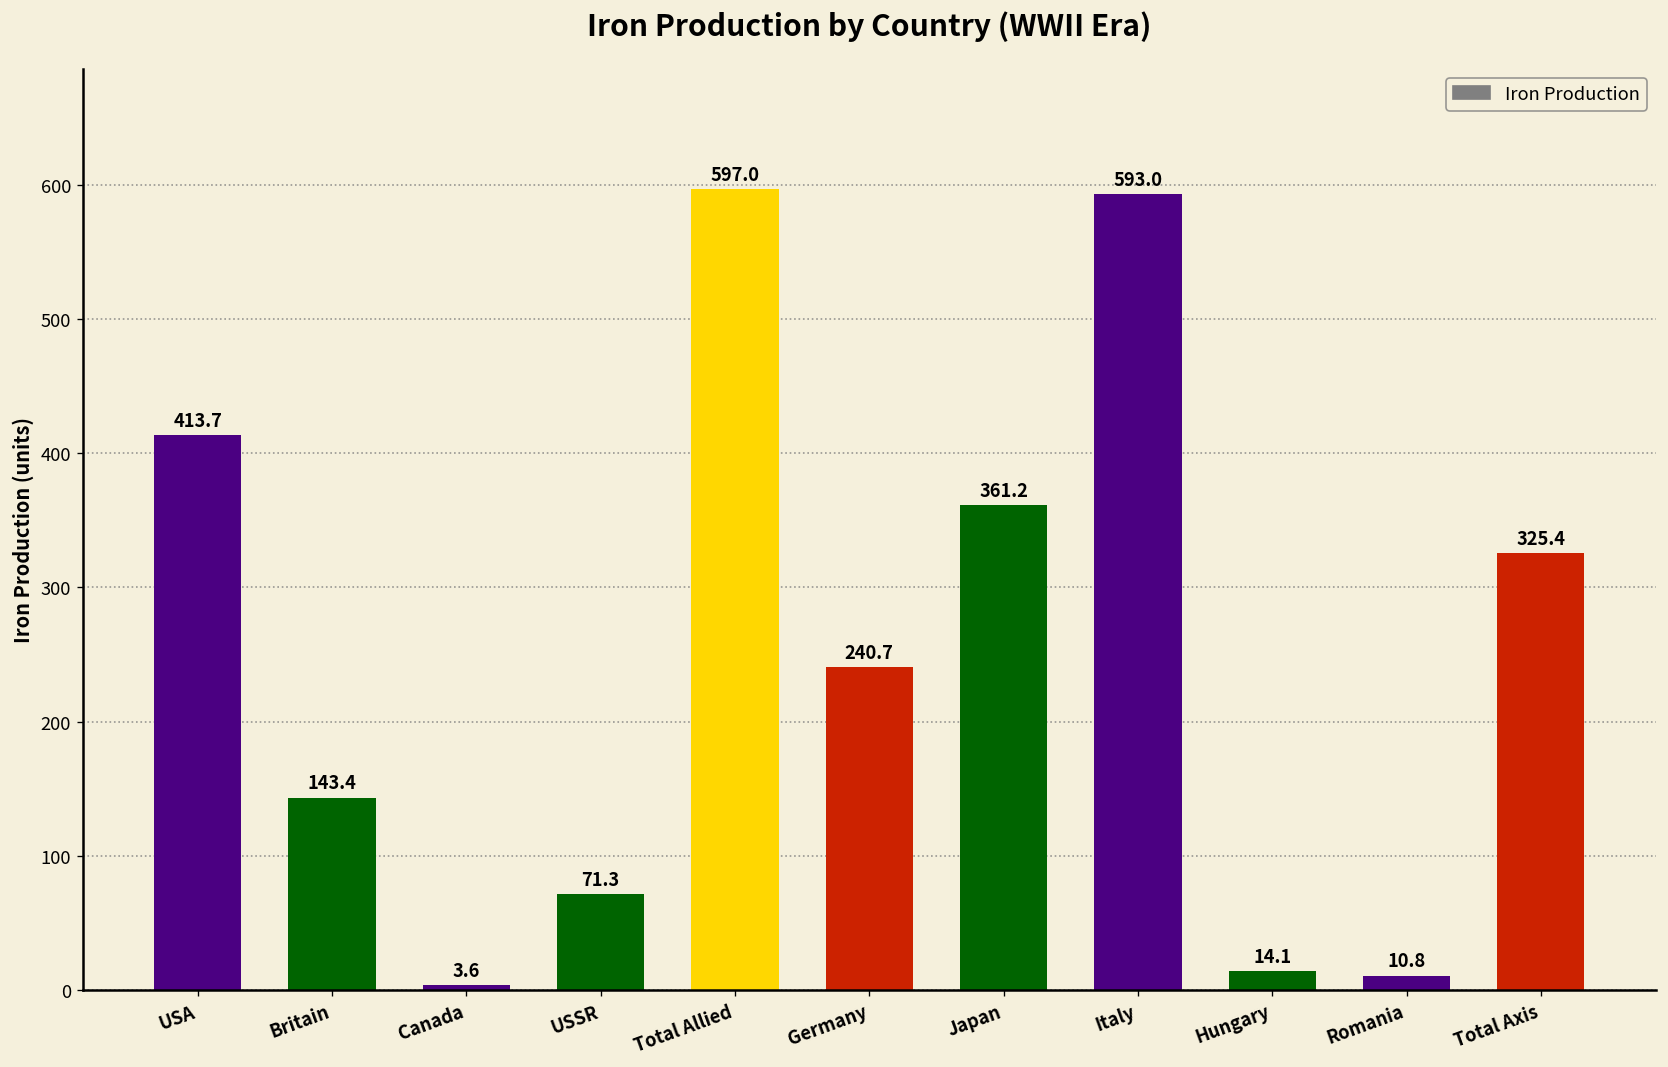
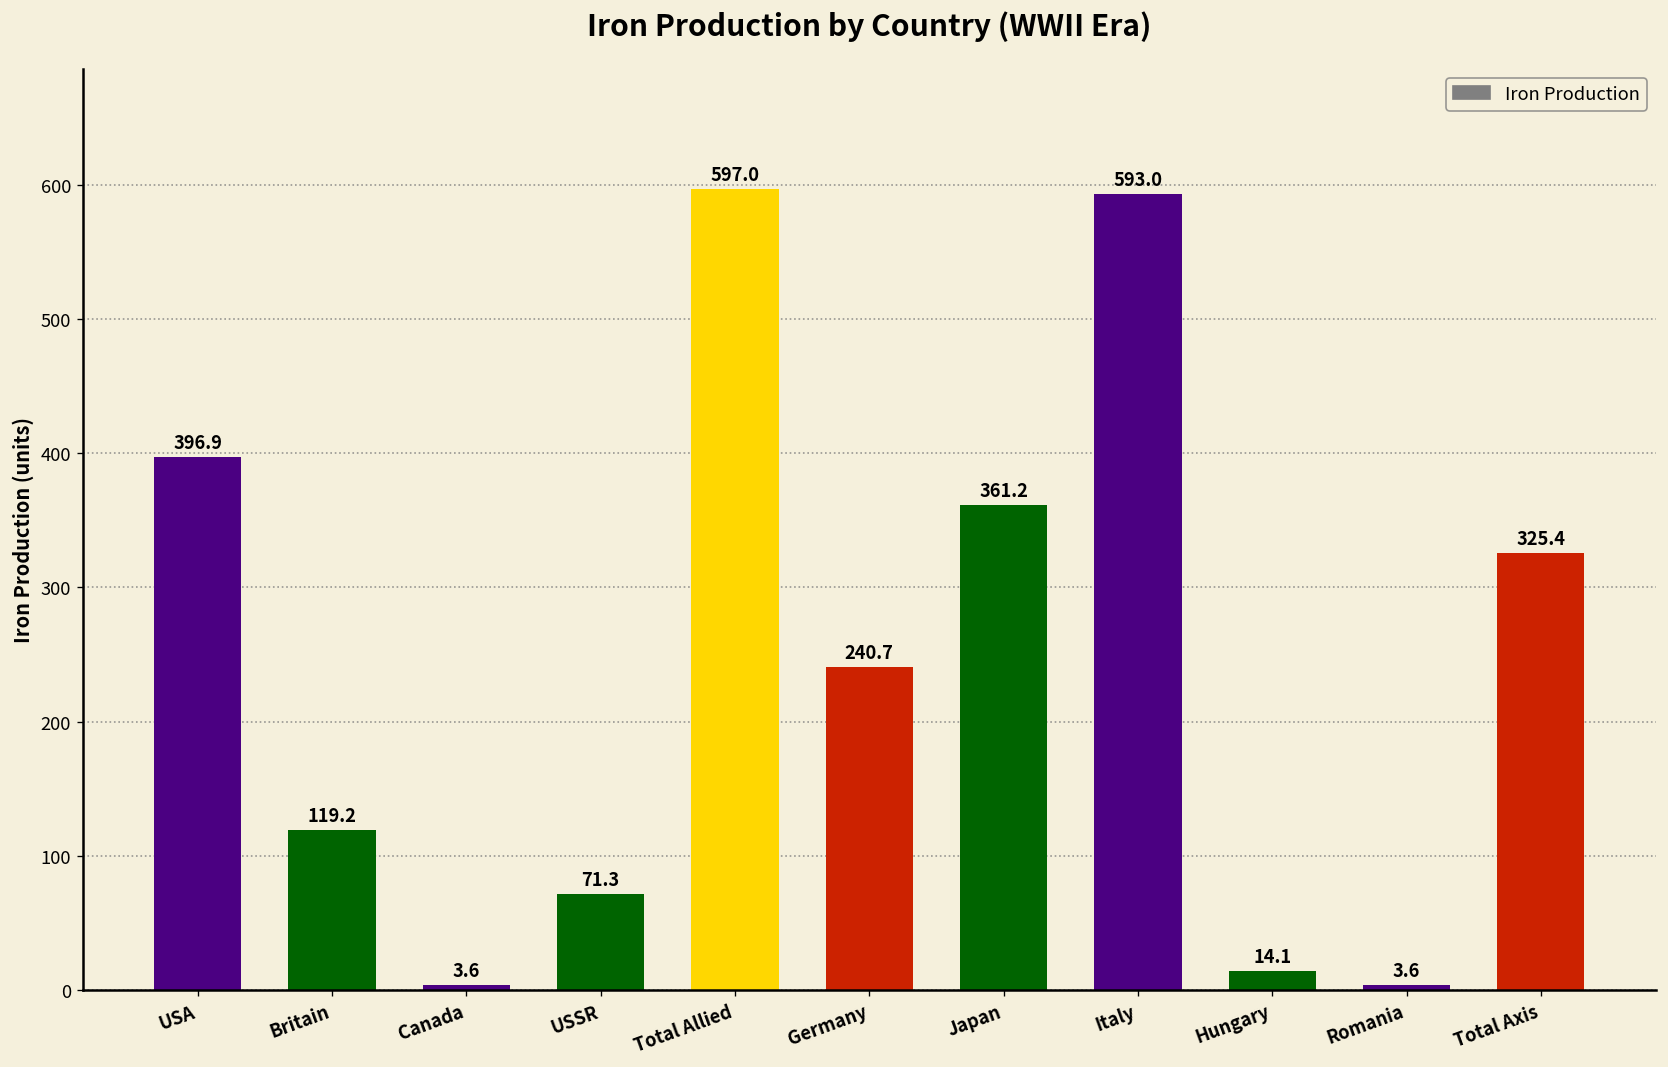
  {
-   "USA": 413.7,
-   "Britain": 143.4,
+   "USA": 396.9,
+   "Britain": 119.2,
    "Canada": 3.6,
    "USSR": 71.3,
    "Total Allied": 597.0,
    "Germany": 240.7,
    "Japan": 361.2,
    "Italy": 593.0,
    "Hungary": 14.1,
-   "Romania": 10.8,
+   "Romania": 3.6,
    "Total Axis": 325.4
  }
